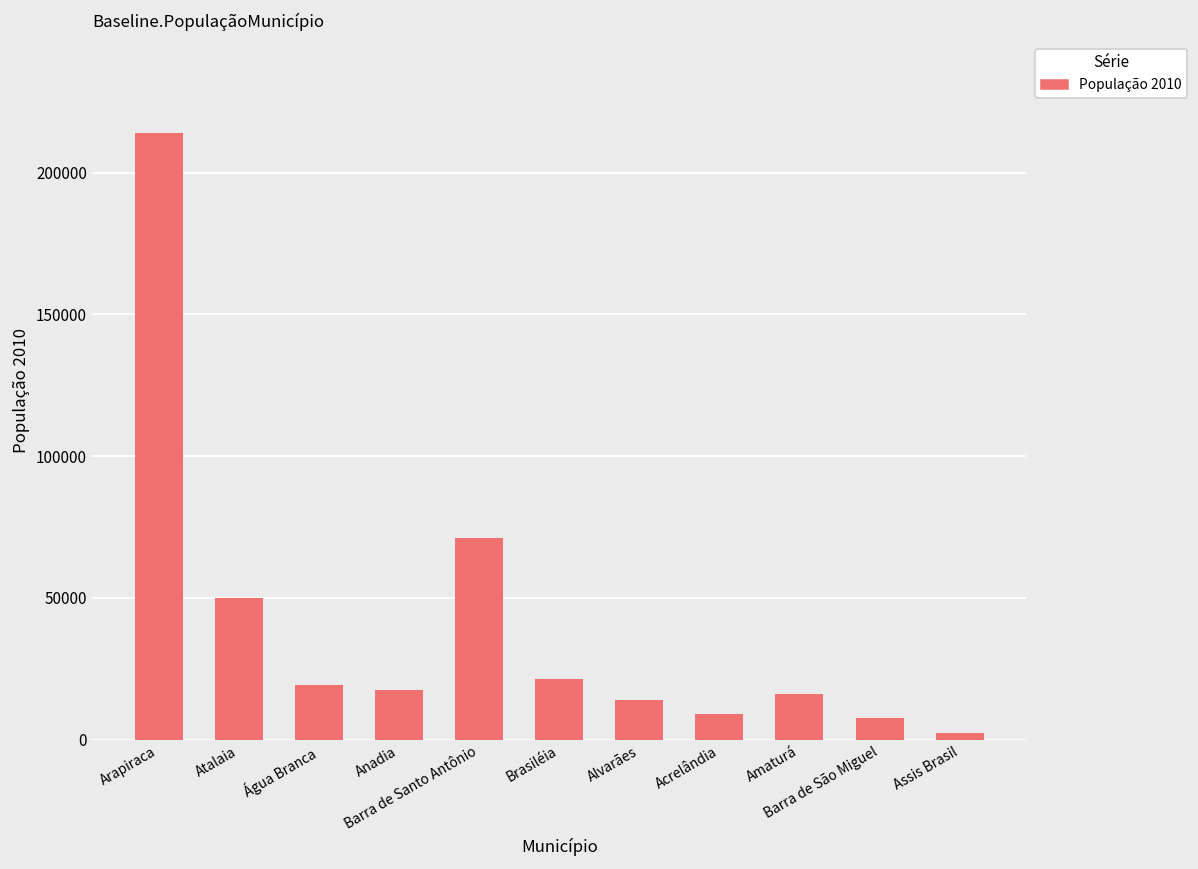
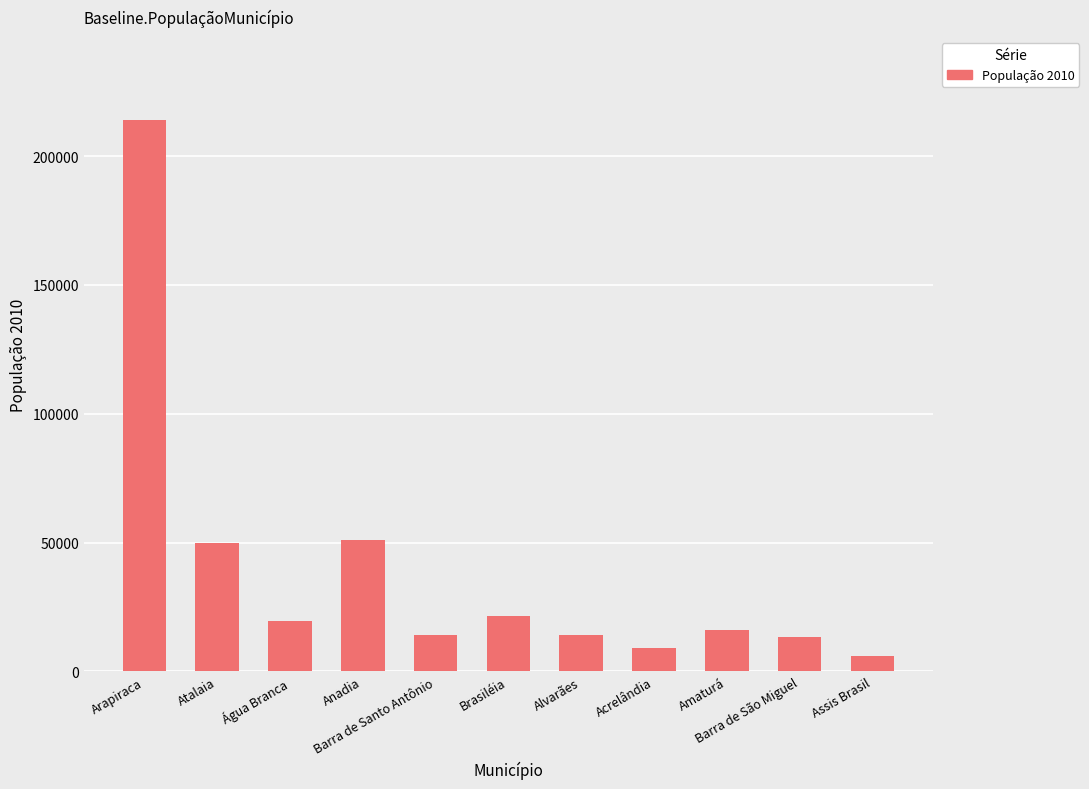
  {
    "Arapiraca": 214000,
    "Atalaia": 50000,
    "Água Branca": 19000,
-   "Anadia": 17000,
-   "Barra de Santo Antônio": 71000,
+   "Anadia": 51000,
+   "Barra de Santo Antônio": 14000,
    "Brasiléia": 21000,
    "Alvarães": 14000,
    "Acrelândia": 9000,
    "Amaturá": 16000,
-   "Barra de São Miguel": 8000,
-   "Assis Brasil": 2000
+   "Barra de São Miguel": 13000,
+   "Assis Brasil": 6000
  }
